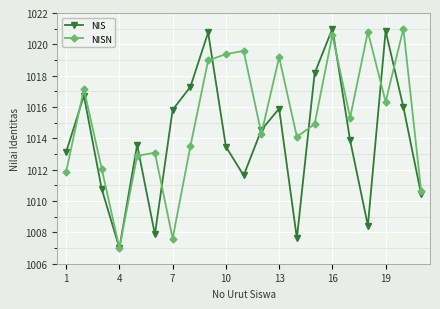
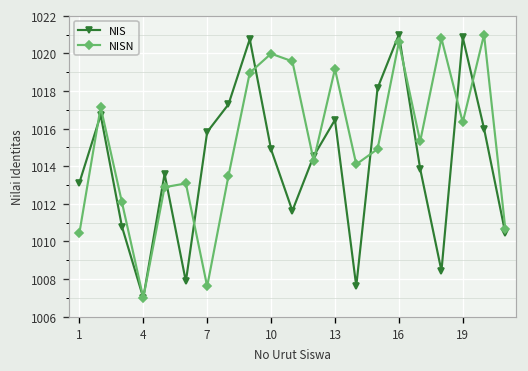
  {
    "NIS": {
      "1": 1013.1,
      "7": 1015.8,
-     "10": 1013.5,
-     "13": 1015.9,
+     "10": 1014.9,
+     "13": 1016.5,
      "16": 1021.0,
      "19": 1020.9
    },
    "NISN": {
-     "1": 1011.9,
+     "1": 1010.4,
      "7": 1007.6,
-     "10": 1019.4,
+     "10": 1020.0,
      "13": 1019.2,
      "16": 1020.6,
      "19": 1016.3
    }
  }
